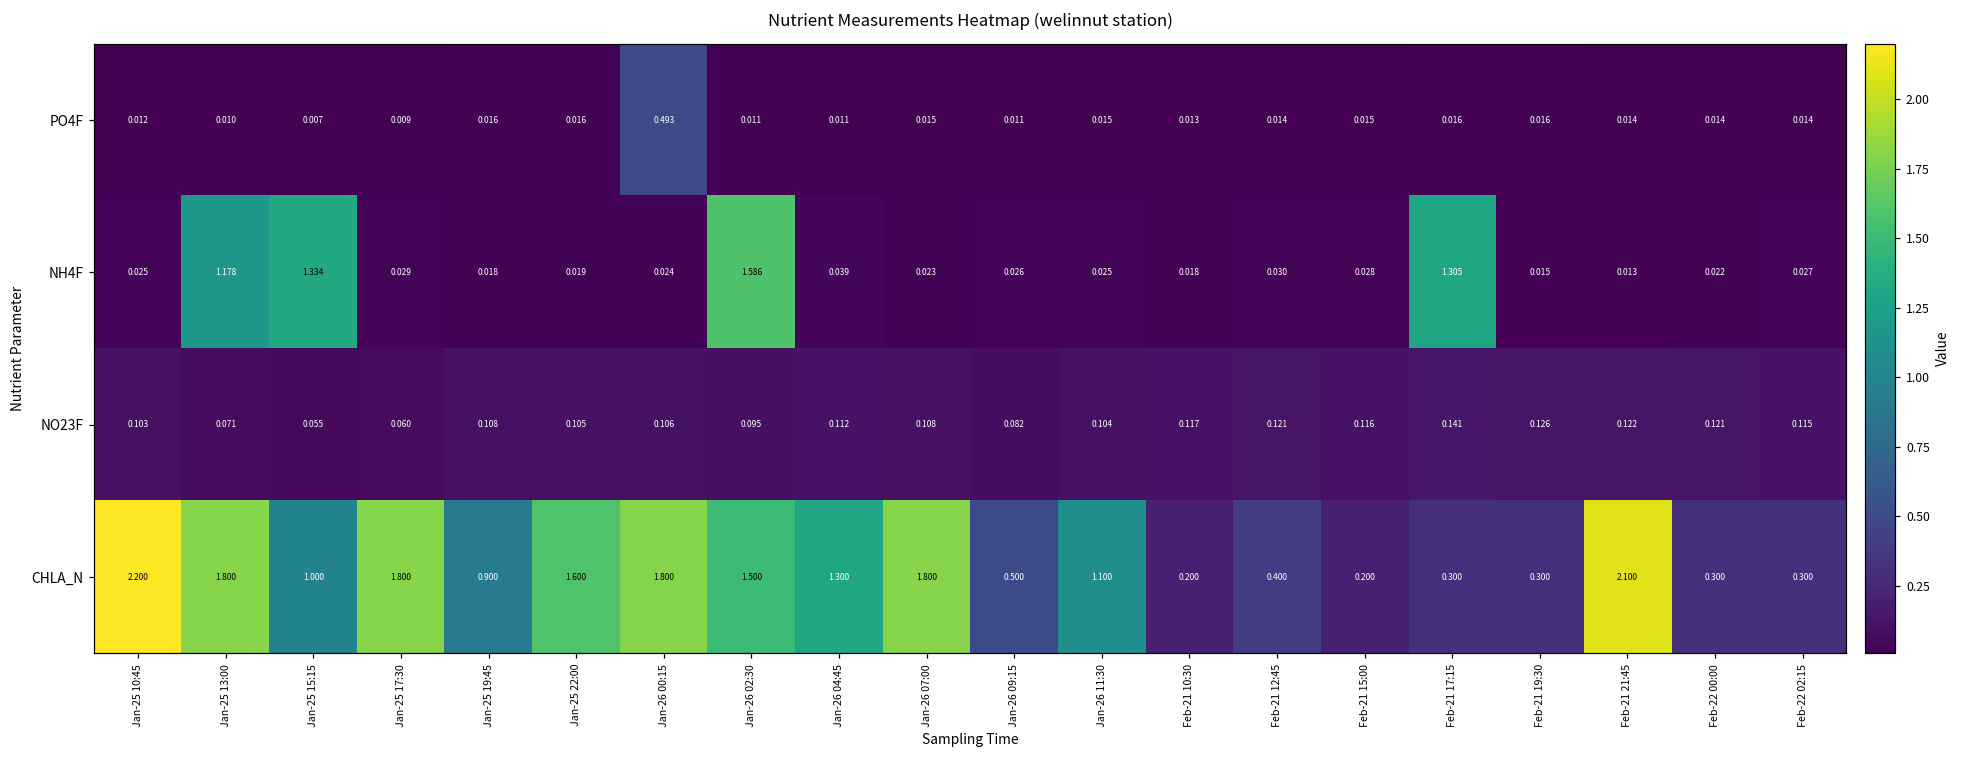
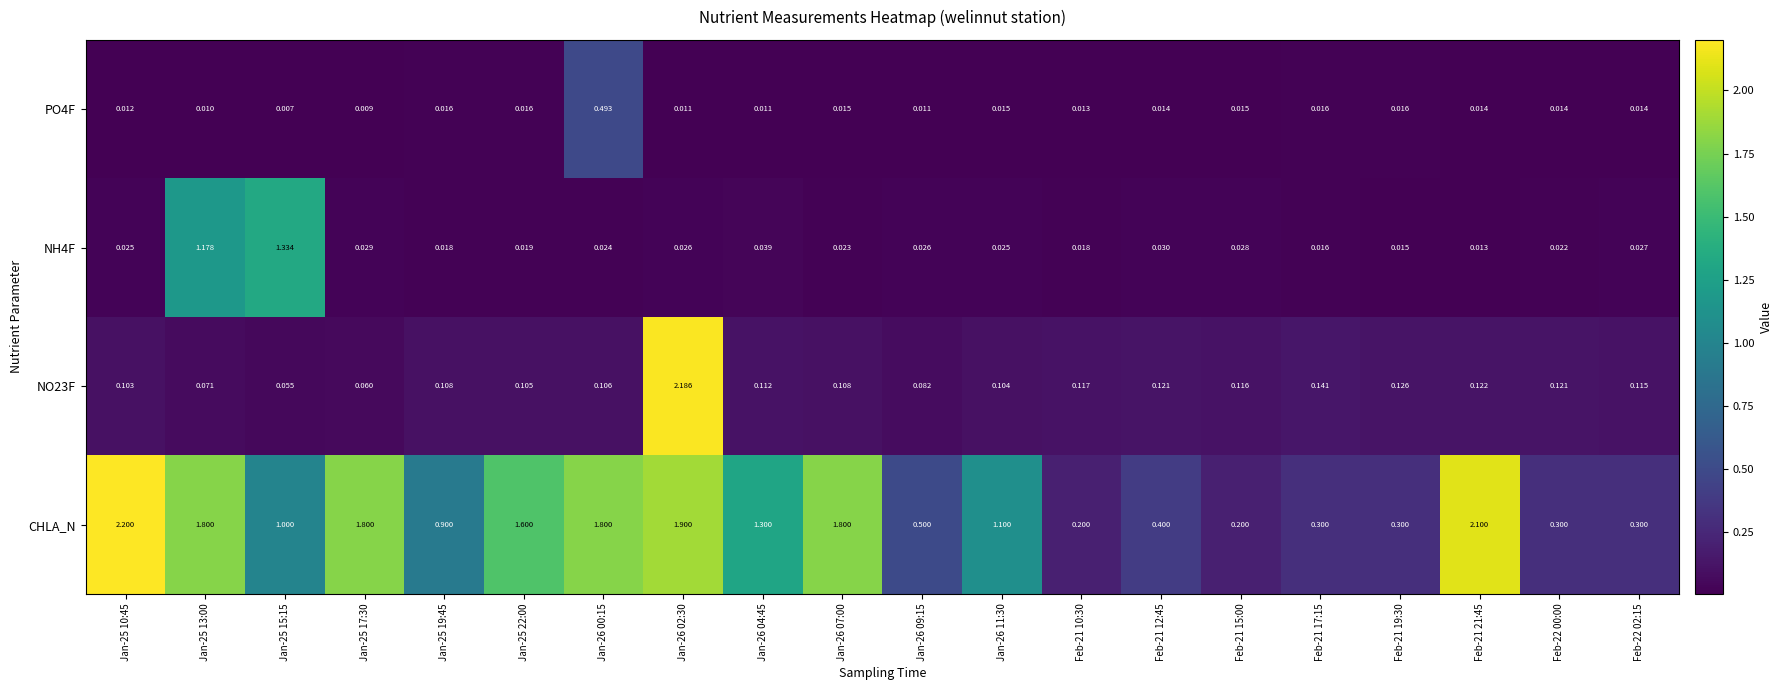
  {
    "PO4F": {
      "Jan-25 10:45": 0.012,
      "Jan-25 13:00": 0.010,
      "Jan-25 15:15": 0.007,
      "Jan-25 17:30": 0.009,
      "Jan-25 19:45": 0.016,
      "Jan-25 22:00": 0.016,
      "Jan-26 00:15": 0.493,
      "Jan-26 02:30": 0.011,
      "Jan-26 04:45": 0.011,
      "Jan-26 07:00": 0.015,
      "Jan-26 09:15": 0.011,
      "Jan-26 11:30": 0.015,
      "Feb-21 10:30": 0.013,
      "Feb-21 12:45": 0.014,
      "Feb-21 15:00": 0.015,
      "Feb-21 17:15": 0.016,
      "Feb-21 19:30": 0.016,
      "Feb-21 21:45": 0.014,
      "Feb-22 00:00": 0.014,
      "Feb-22 02:15": 0.014
    },
    "NH4F": {
      "Jan-25 10:45": 0.025,
      "Jan-25 13:00": 1.178,
      "Jan-25 15:15": 1.334,
      "Jan-25 17:30": 0.029,
      "Jan-25 19:45": 0.018,
      "Jan-25 22:00": 0.019,
      "Jan-26 00:15": 0.024,
-     "Jan-26 02:30": 1.586,
+     "Jan-26 02:30": 0.026,
      "Jan-26 04:45": 0.039,
      "Jan-26 07:00": 0.023,
      "Jan-26 09:15": 0.026,
      "Jan-26 11:30": 0.025,
      "Feb-21 10:30": 0.018,
      "Feb-21 12:45": 0.030,
      "Feb-21 15:00": 0.028,
-     "Feb-21 17:15": 1.305,
+     "Feb-21 17:15": 0.016,
      "Feb-21 19:30": 0.015,
      "Feb-21 21:45": 0.013,
      "Feb-22 00:00": 0.022,
      "Feb-22 02:15": 0.027
    },
    "NO23F": {
      "Jan-25 10:45": 0.103,
      "Jan-25 13:00": 0.071,
      "Jan-25 15:15": 0.055,
      "Jan-25 17:30": 0.060,
      "Jan-25 19:45": 0.108,
      "Jan-25 22:00": 0.105,
      "Jan-26 00:15": 0.106,
-     "Jan-26 02:30": 0.095,
+     "Jan-26 02:30": 2.186,
      "Jan-26 04:45": 0.112,
      "Jan-26 07:00": 0.108,
      "Jan-26 09:15": 0.082,
      "Jan-26 11:30": 0.104,
      "Feb-21 10:30": 0.117,
      "Feb-21 12:45": 0.121,
      "Feb-21 15:00": 0.116,
      "Feb-21 17:15": 0.141,
      "Feb-21 19:30": 0.126,
      "Feb-21 21:45": 0.122,
      "Feb-22 00:00": 0.121,
      "Feb-22 02:15": 0.115
    },
    "CHLA_N": {
      "Jan-25 10:45": 2.200,
      "Jan-25 13:00": 1.800,
      "Jan-25 15:15": 1.000,
      "Jan-25 17:30": 1.800,
      "Jan-25 19:45": 0.900,
      "Jan-25 22:00": 1.600,
      "Jan-26 00:15": 1.800,
-     "Jan-26 02:30": 1.500,
+     "Jan-26 02:30": 1.900,
      "Jan-26 04:45": 1.300,
      "Jan-26 07:00": 1.800,
      "Jan-26 09:15": 0.500,
      "Jan-26 11:30": 1.100,
      "Feb-21 10:30": 0.200,
      "Feb-21 12:45": 0.400,
      "Feb-21 15:00": 0.200,
      "Feb-21 17:15": 0.300,
      "Feb-21 19:30": 0.300,
      "Feb-21 21:45": 2.100,
      "Feb-22 00:00": 0.300,
      "Feb-22 02:15": 0.300
    }
  }
